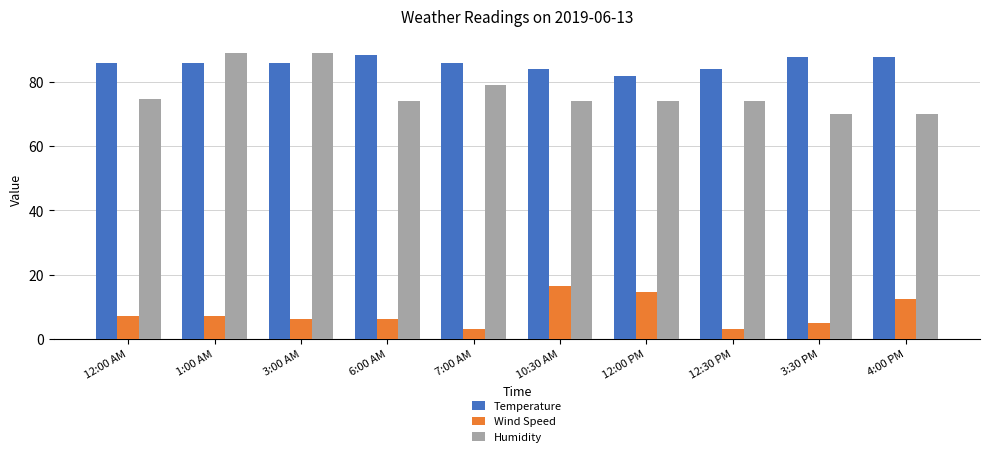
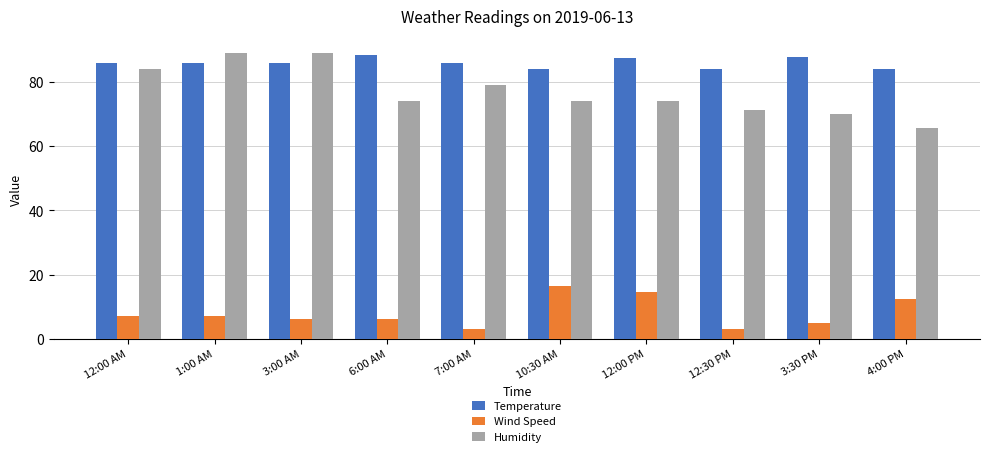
  {
    "Temperature": {
      "12:00 AM": 86,
      "1:00 AM": 86,
      "3:00 AM": 86,
      "6:00 AM": 89,
      "7:00 AM": 86,
      "10:30 AM": 84,
-     "12:00 PM": 82,
+     "12:00 PM": 88,
      "12:30 PM": 84,
      "3:30 PM": 88,
-     "4:00 PM": 88
+     "4:00 PM": 84
    },
    "Wind Speed": {
      "12:00 AM": 7,
      "1:00 AM": 7,
      "3:00 AM": 6,
      "6:00 AM": 6,
      "7:00 AM": 3,
      "10:30 AM": 16,
      "12:00 PM": 15,
      "12:30 PM": 3,
      "3:30 PM": 5,
      "4:00 PM": 13
    },
    "Humidity": {
-     "12:00 AM": 75,
+     "12:00 AM": 84,
      "1:00 AM": 89,
      "3:00 AM": 89,
      "6:00 AM": 74,
      "7:00 AM": 79,
      "10:30 AM": 74,
      "12:00 PM": 74,
-     "12:30 PM": 74,
+     "12:30 PM": 71,
      "3:30 PM": 70,
-     "4:00 PM": 70
+     "4:00 PM": 66
    }
  }
